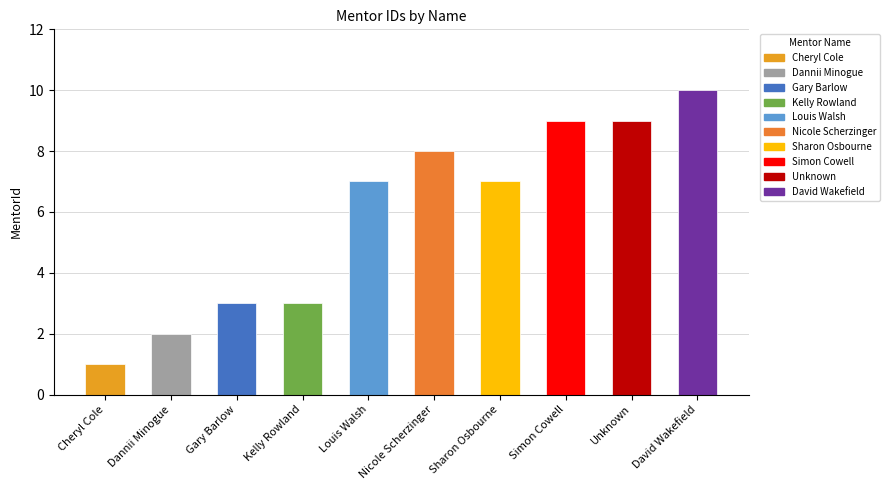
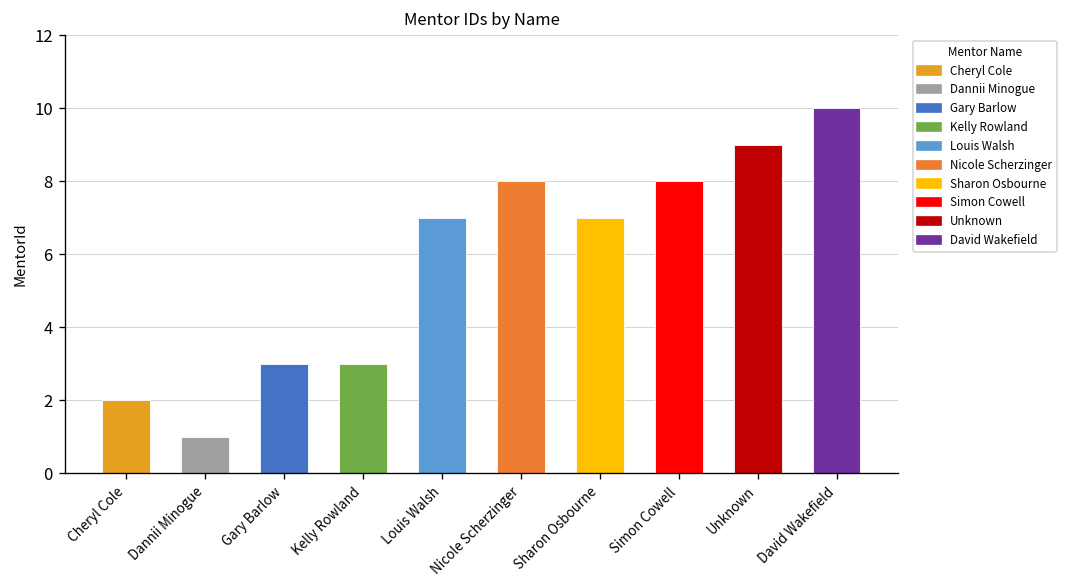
  {
-   "Cheryl Cole": 1,
-   "Dannii Minogue": 2,
+   "Cheryl Cole": 2,
+   "Dannii Minogue": 1,
    "Gary Barlow": 3,
    "Kelly Rowland": 3,
    "Louis Walsh": 7,
    "Nicole Scherzinger": 8,
    "Sharon Osbourne": 7,
-   "Simon Cowell": 9,
+   "Simon Cowell": 8,
    "Unknown": 9,
    "David Wakefield": 10
  }
